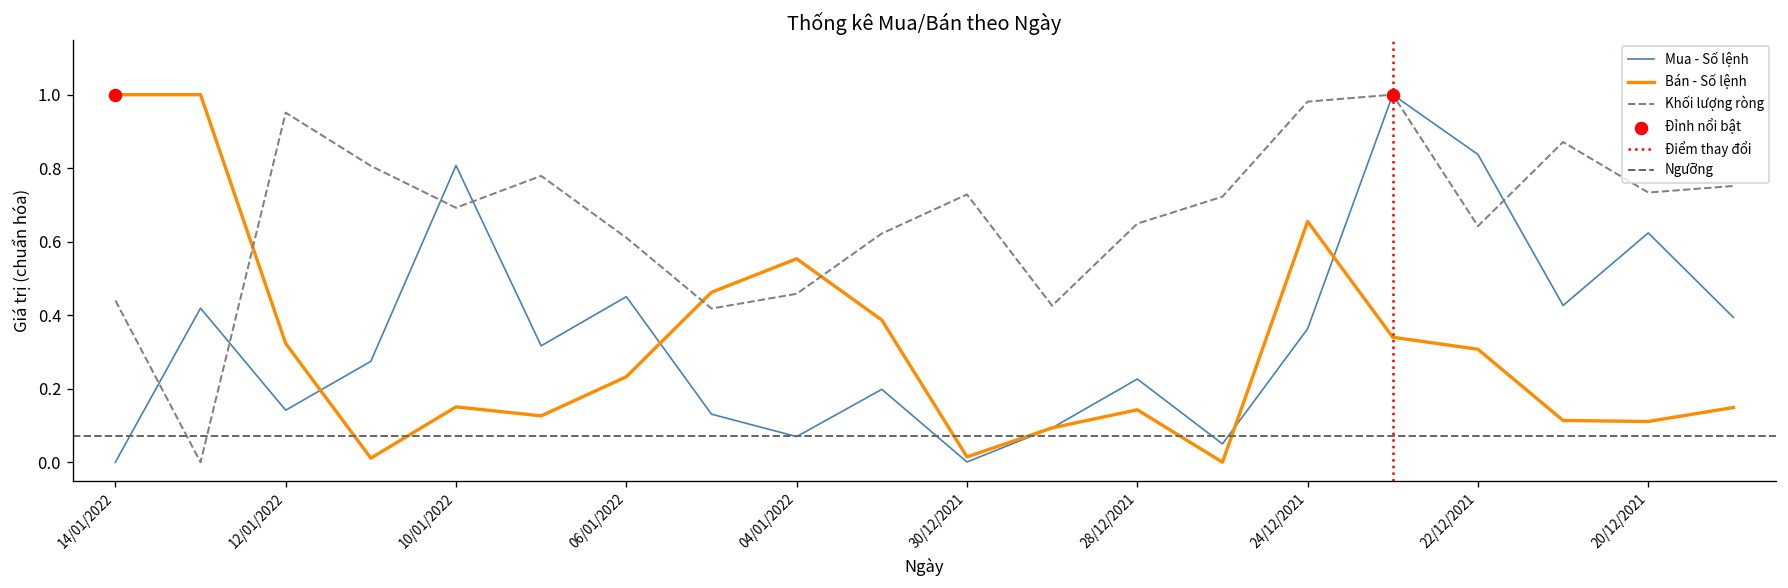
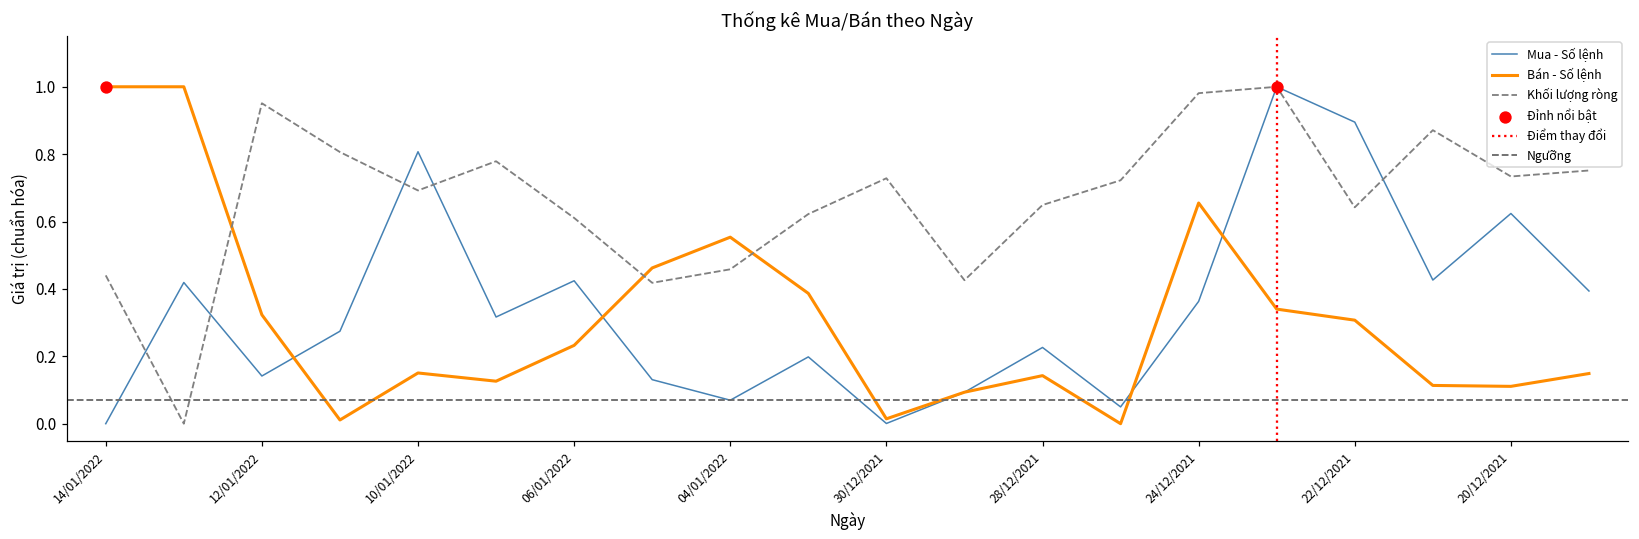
  {
    "Mua - Số lệnh": {
      "14/01/2022": 0.00,
      "12/01/2022": 0.14,
      "10/01/2022": 0.81,
-     "06/01/2022": 0.45,
+     "06/01/2022": 0.42,
      "04/01/2022": 0.07,
      "30/12/2021": 0.00,
      "28/12/2021": 0.23,
      "24/12/2021": 0.36,
-     "22/12/2021": 0.84,
+     "22/12/2021": 0.90,
      "20/12/2021": 0.62
    },
    "Bán - Số lệnh": {
      "12/01/2022": 0.32,
      "10/01/2022": 0.15,
      "06/01/2022": 0.23,
      "04/01/2022": 0.55,
      "30/12/2021": 0.01,
      "28/12/2021": 0.14,
      "24/12/2021": 0.66,
      "22/12/2021": 0.31,
      "20/12/2021": 0.11
    },
    "Khối lượng ròng": {
      "14/01/2022": 0.44,
      "12/01/2022": 0.95,
      "10/01/2022": 0.69,
      "06/01/2022": 0.61,
      "04/01/2022": 0.46,
      "30/12/2021": 0.73,
      "28/12/2021": 0.65,
      "24/12/2021": 0.98,
      "22/12/2021": 0.64,
      "20/12/2021": 0.73
    }
  }
